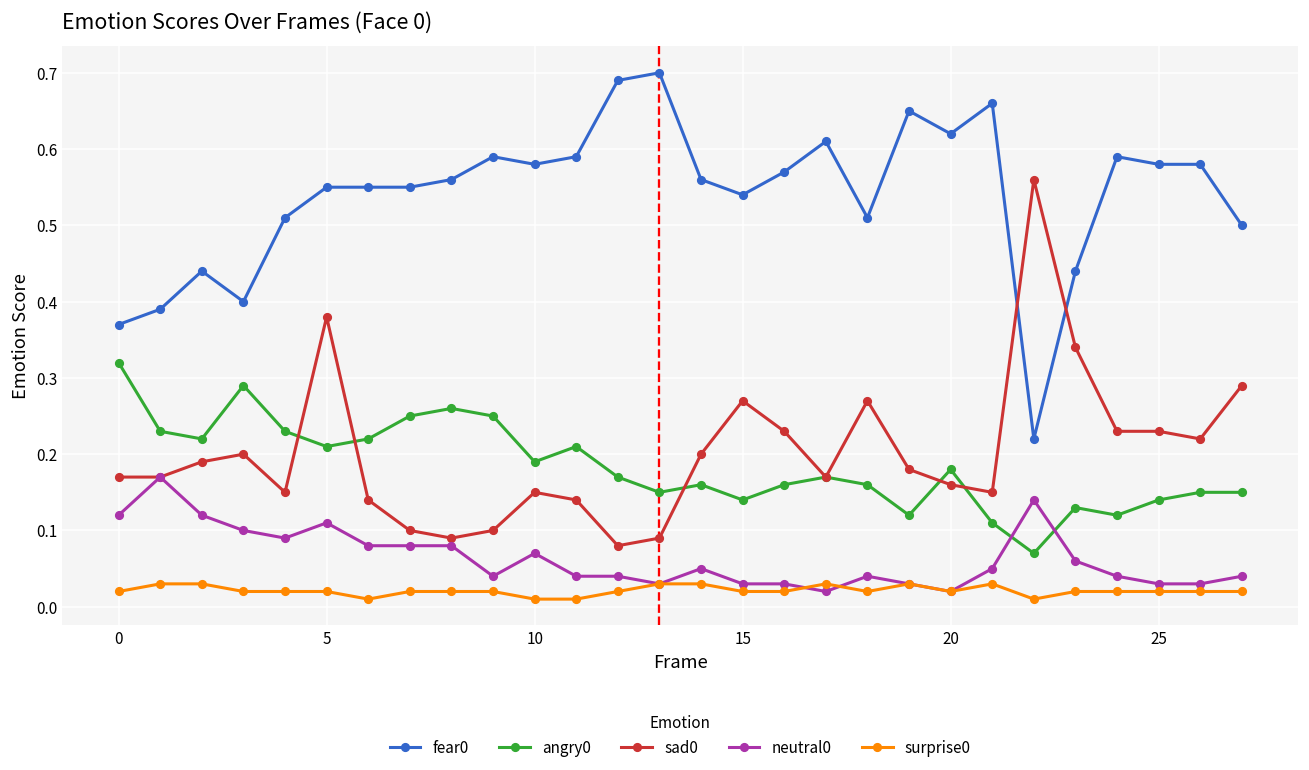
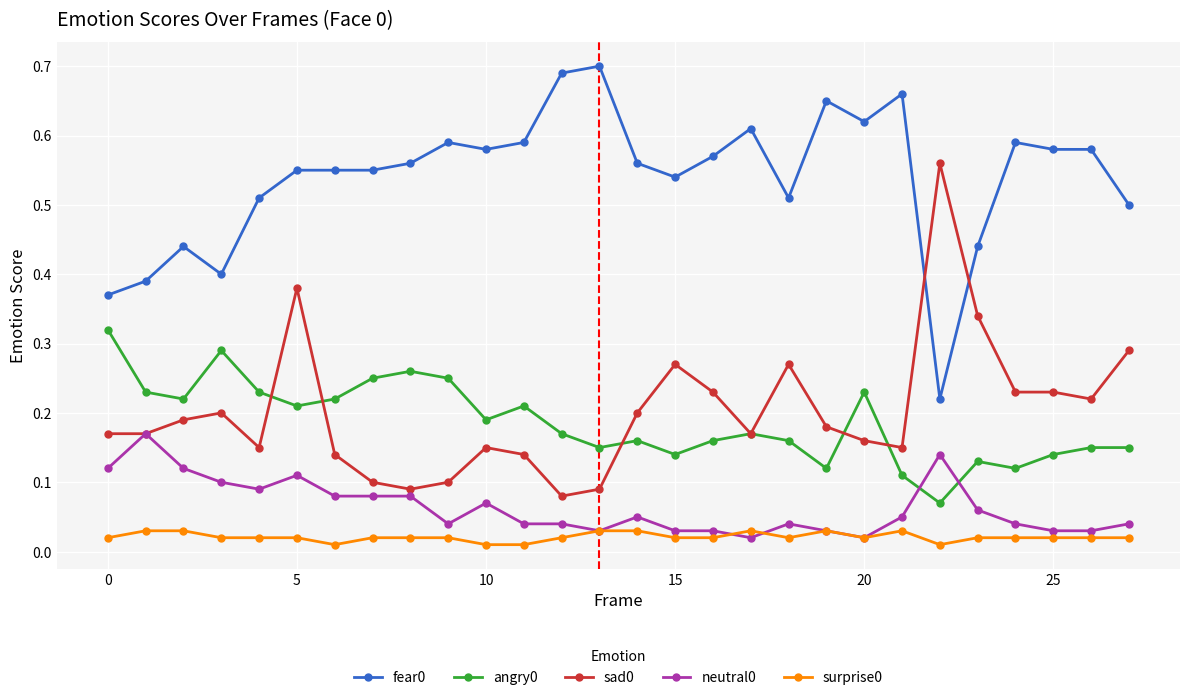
  {
    "fear0": {
      "0": 0.37,
      "5": 0.55,
      "10": 0.58,
      "15": 0.54,
      "20": 0.62,
      "25": 0.58
    },
    "angry0": {
      "0": 0.32,
      "5": 0.21,
      "10": 0.19,
      "15": 0.14,
-     "20": 0.18,
+     "20": 0.23,
      "25": 0.14
    },
    "sad0": {
      "0": 0.17,
      "5": 0.38,
      "10": 0.15,
      "15": 0.27,
      "20": 0.16,
      "25": 0.23
    },
    "neutral0": {
      "0": 0.12,
      "5": 0.11,
      "10": 0.07,
      "15": 0.03,
      "25": 0.03
    },
    "surprise0": {
      "0": 0.02,
      "5": 0.02,
      "10": 0.01,
      "15": 0.02,
      "25": 0.02
    }
  }
